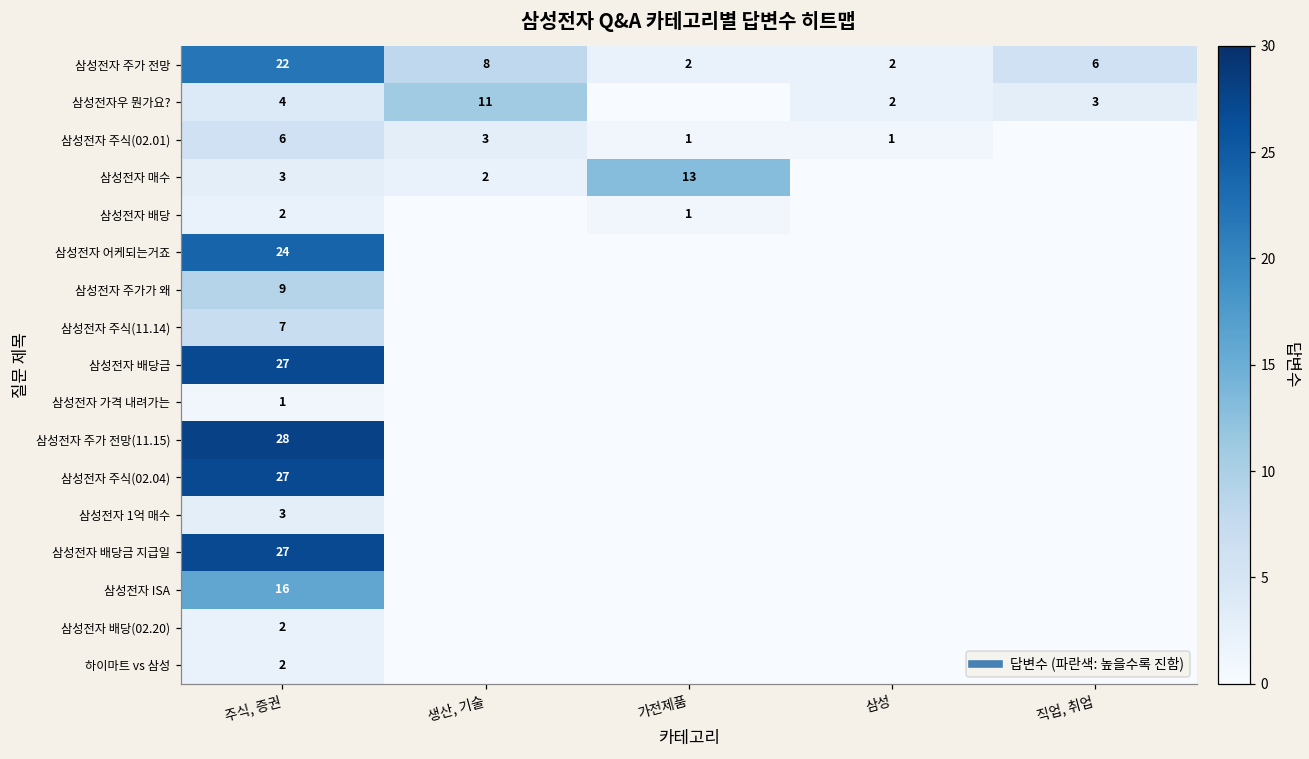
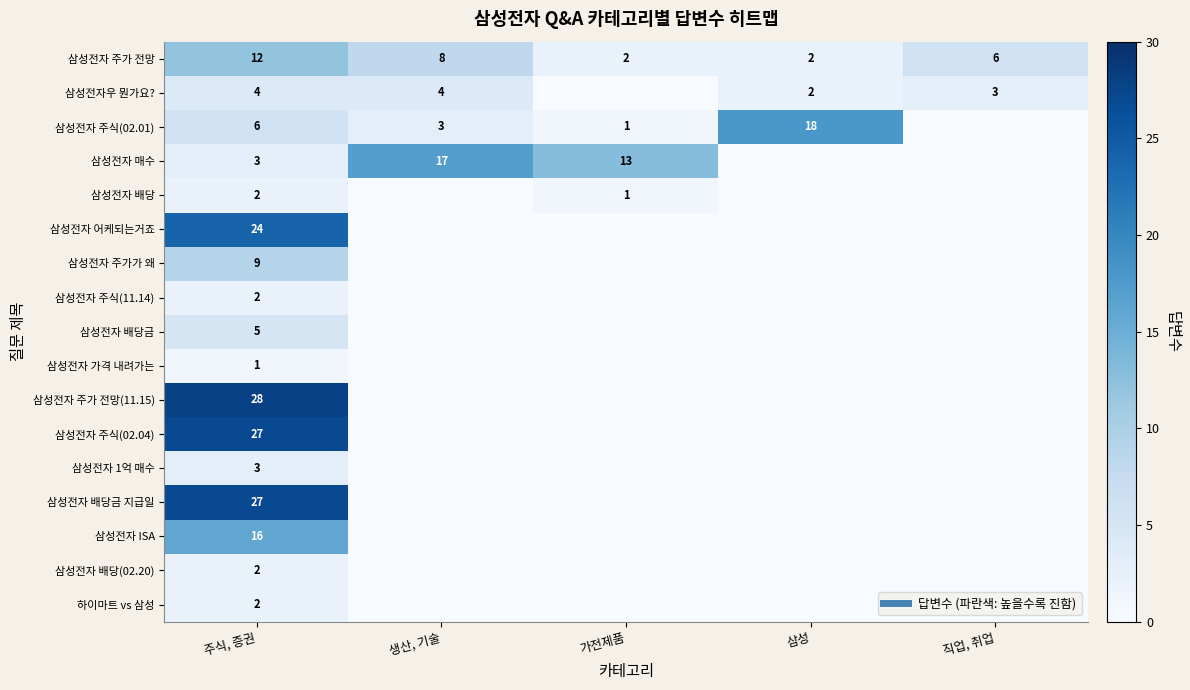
  {
    "삼성전자 주가 전망": {
-     "주식, 증권": 22,
+     "주식, 증권": 12,
      "생산, 기술": 8,
      "가전제품": 2,
      "삼성": 2,
      "직업, 취업": 6
    },
    "삼성전자우 뭔가요?": {
      "주식, 증권": 4,
-     "생산, 기술": 11,
+     "생산, 기술": 4,
      "삼성": 2,
      "직업, 취업": 3
    },
    "삼성전자 주식(02.01)": {
      "주식, 증권": 6,
      "생산, 기술": 3,
      "가전제품": 1,
-     "삼성": 1
+     "삼성": 18
    },
    "삼성전자 매수": {
      "주식, 증권": 3,
-     "생산, 기술": 2,
+     "생산, 기술": 17,
      "가전제품": 13
    },
    "삼성전자 배당": {
      "주식, 증권": 2,
      "가전제품": 1
    },
    "삼성전자 어케되는거죠": {
      "주식, 증권": 24
    },
    "삼성전자 주가가 왜": {
      "주식, 증권": 9
    },
    "삼성전자 주식(11.14)": {
-     "주식, 증권": 7
+     "주식, 증권": 2
    },
    "삼성전자 배당금": {
-     "주식, 증권": 27
+     "주식, 증권": 5
    },
    "삼성전자 가격 내려가는": {
      "주식, 증권": 1
    },
    "삼성전자 주가 전망(11.15)": {
      "주식, 증권": 28
    },
    "삼성전자 주식(02.04)": {
      "주식, 증권": 27
    },
    "삼성전자 1억 매수": {
      "주식, 증권": 3
    },
    "삼성전자 배당금 지급일": {
      "주식, 증권": 27
    },
    "삼성전자 ISA": {
      "주식, 증권": 16
    },
    "삼성전자 배당(02.20)": {
      "주식, 증권": 2
    },
    "하이마트 vs 삼성": {
      "주식, 증권": 2
    }
  }
